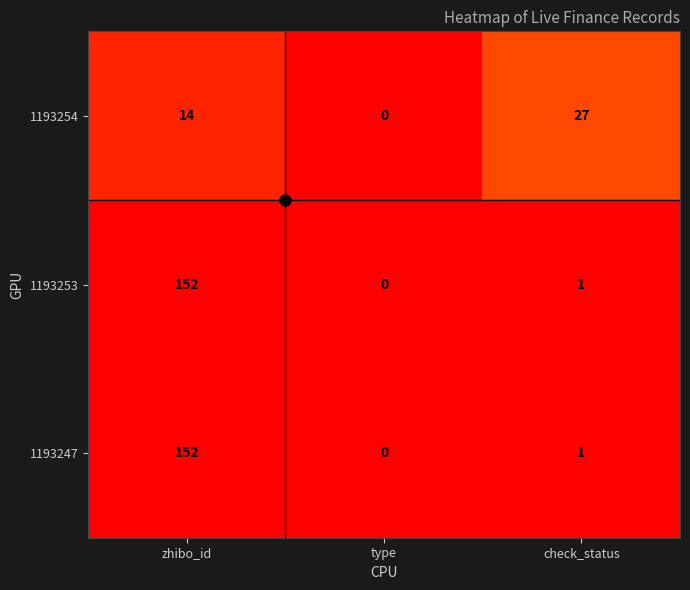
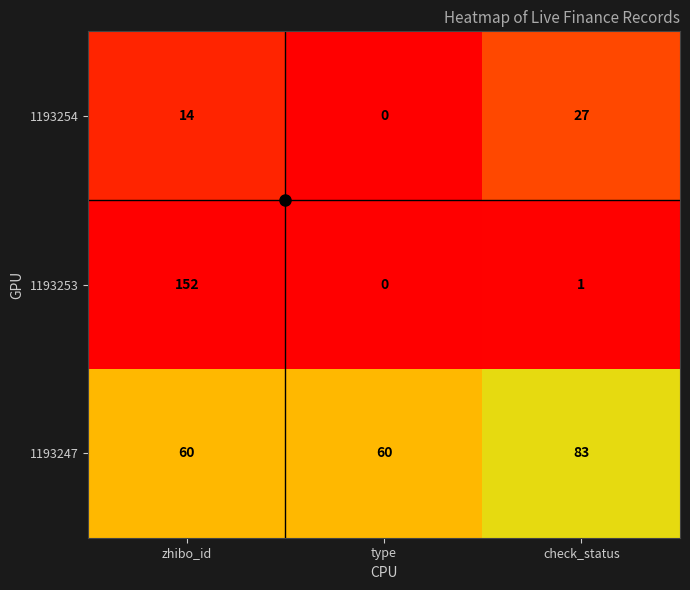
  {
    "1193254": {
      "zhibo_id": 14,
      "type": 0,
      "check_status": 27
    },
    "1193253": {
      "zhibo_id": 152,
      "type": 0,
      "check_status": 1
    },
    "1193247": {
-     "zhibo_id": 152,
-     "type": 0,
-     "check_status": 1
+     "zhibo_id": 60,
+     "type": 60,
+     "check_status": 83
    }
  }
